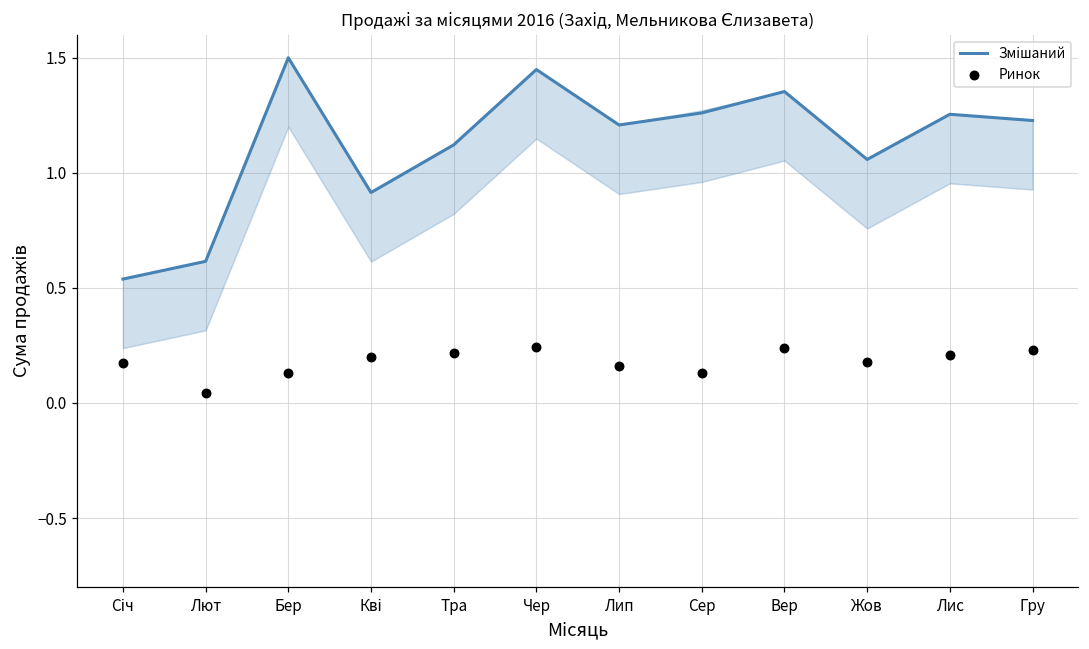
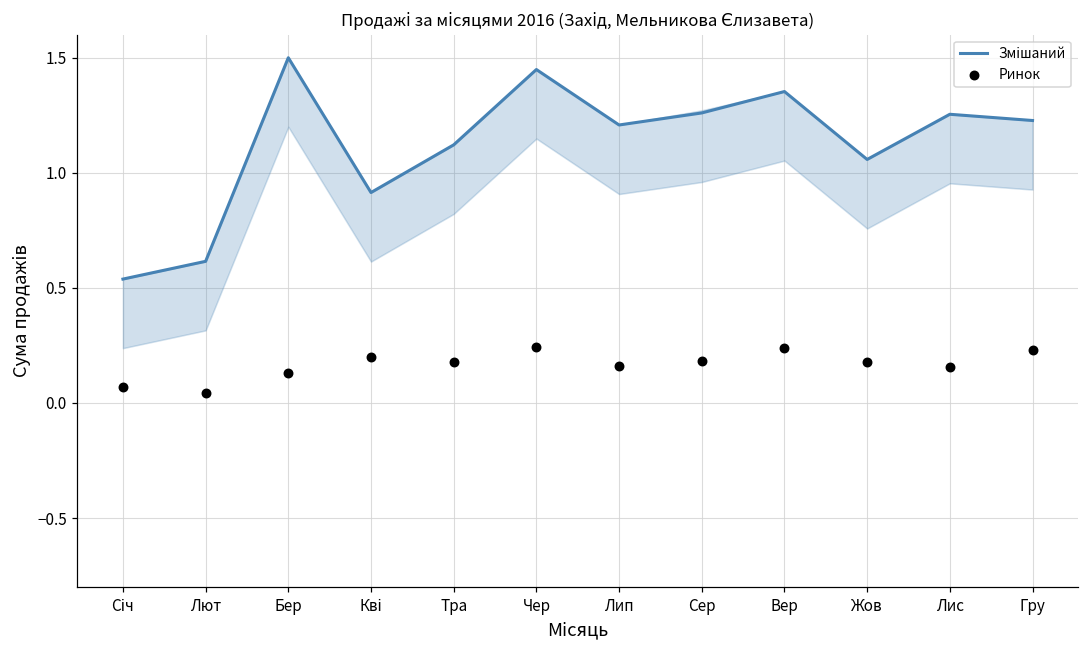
  {
    "Ринок": {
-     "Січ": 0.17,
-     "Тра": 0.22,
-     "Сер": 0.13,
-     "Лис": 0.21
+     "Січ": 0.07,
+     "Тра": 0.18,
+     "Сер": 0.18,
+     "Лис": 0.16
    }
  }
